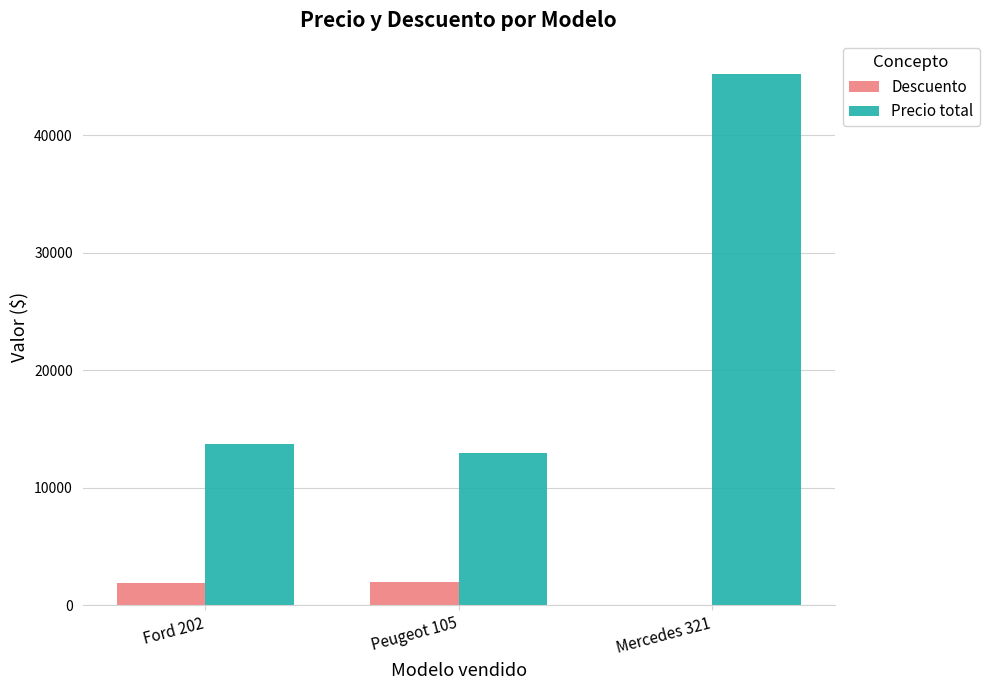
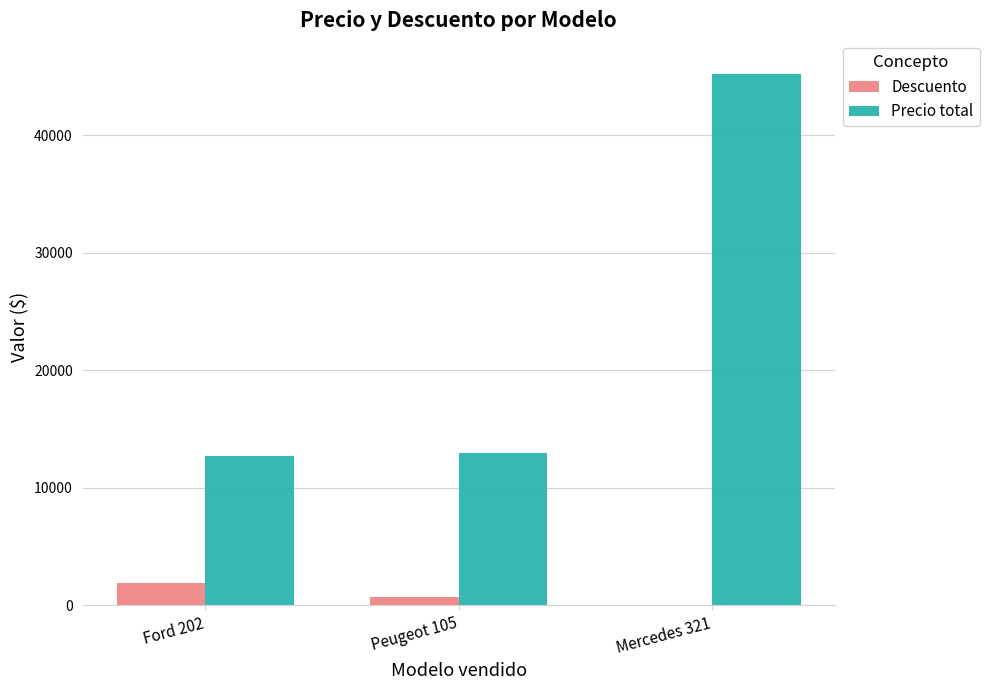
  {
    "Descuento": {
      "Ford 202": 1900,
-     "Peugeot 105": 1900,
+     "Peugeot 105": 700,
      "Mercedes 321": 0
    },
    "Precio total": {
-     "Ford 202": 13700,
+     "Ford 202": 12700,
      "Peugeot 105": 12900,
      "Mercedes 321": 45200
    }
  }
